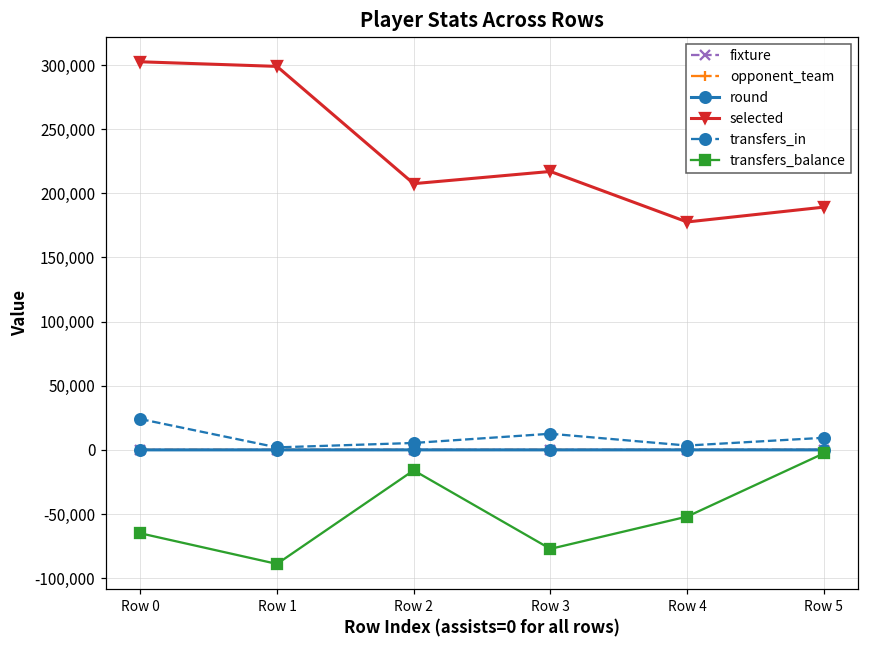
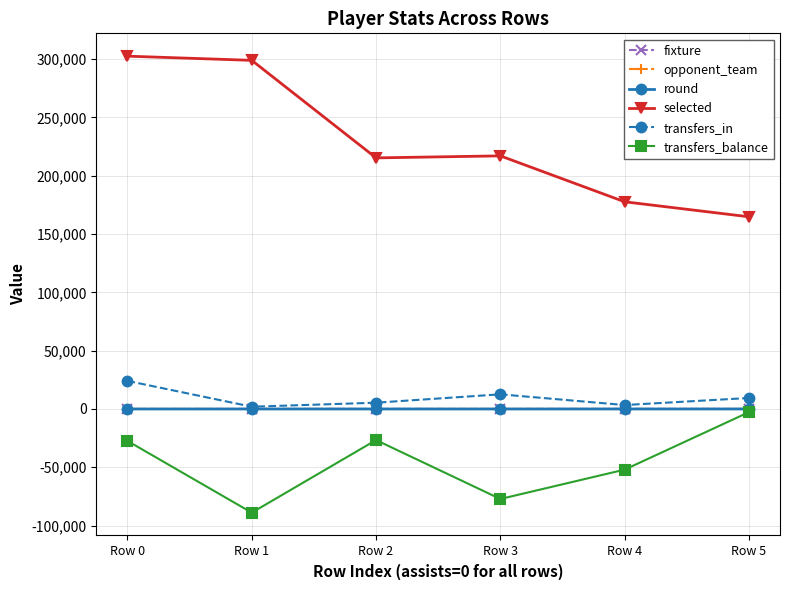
  {
    "selected": {
      "Row 0": "303,000",
      "Row 1": "299,000",
-     "Row 2": "208,000",
+     "Row 2": "215,000",
      "Row 3": "217,000",
      "Row 4": "178,000",
-     "Row 5": "189,000"
+     "Row 5": "165,000"
    },
    "transfers_balance": {
-     "Row 0": "-65,000",
+     "Row 0": "-27,000",
      "Row 1": "-89,000",
-     "Row 2": "-16,000",
+     "Row 2": "-27,000",
      "Row 3": "-77,000",
      "Row 4": "-52,000",
      "Row 5": "-3,000"
    }
  }
